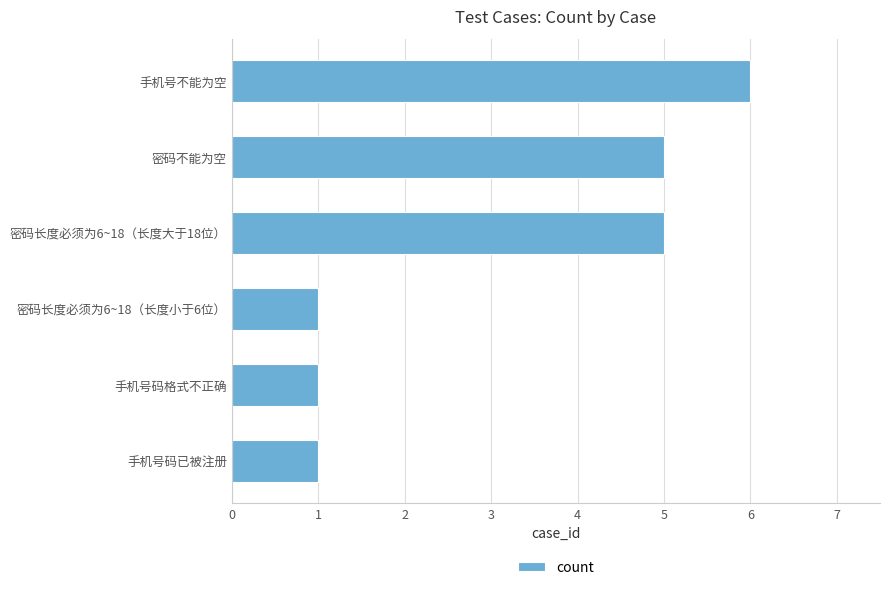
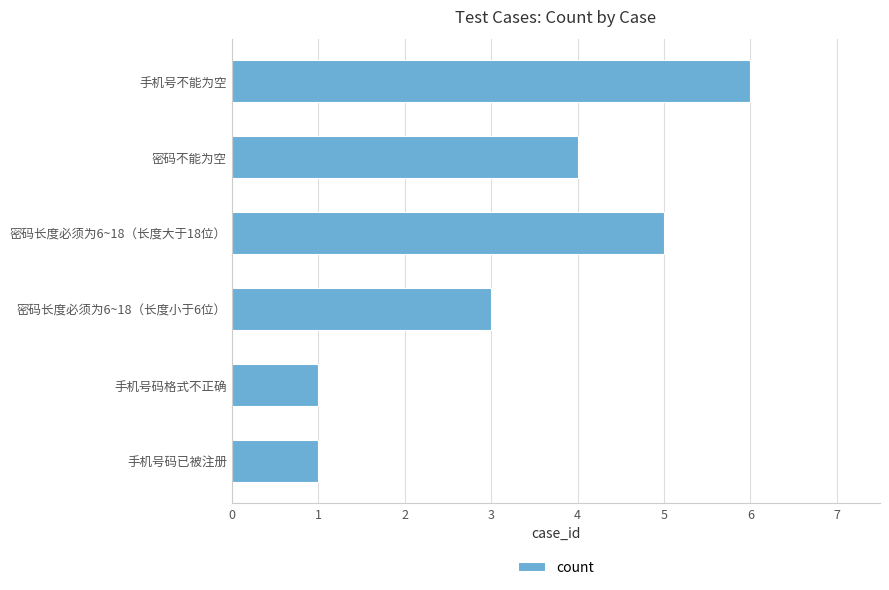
  {
    "手机号不能为空": 6,
-   "密码不能为空": 5,
+   "密码不能为空": 4,
    "密码长度必须为6~18（长度大于18位）": 5,
-   "密码长度必须为6~18（长度小于6位）": 1,
+   "密码长度必须为6~18（长度小于6位）": 3,
    "手机号码格式不正确": 1,
    "手机号码已被注册": 1
  }
